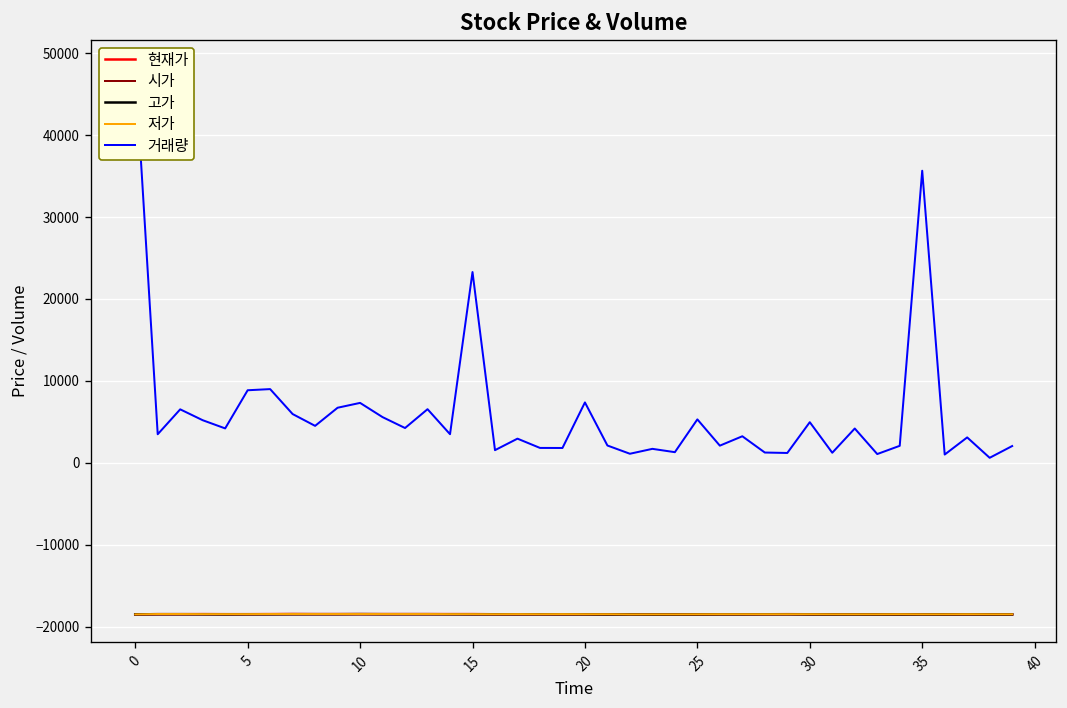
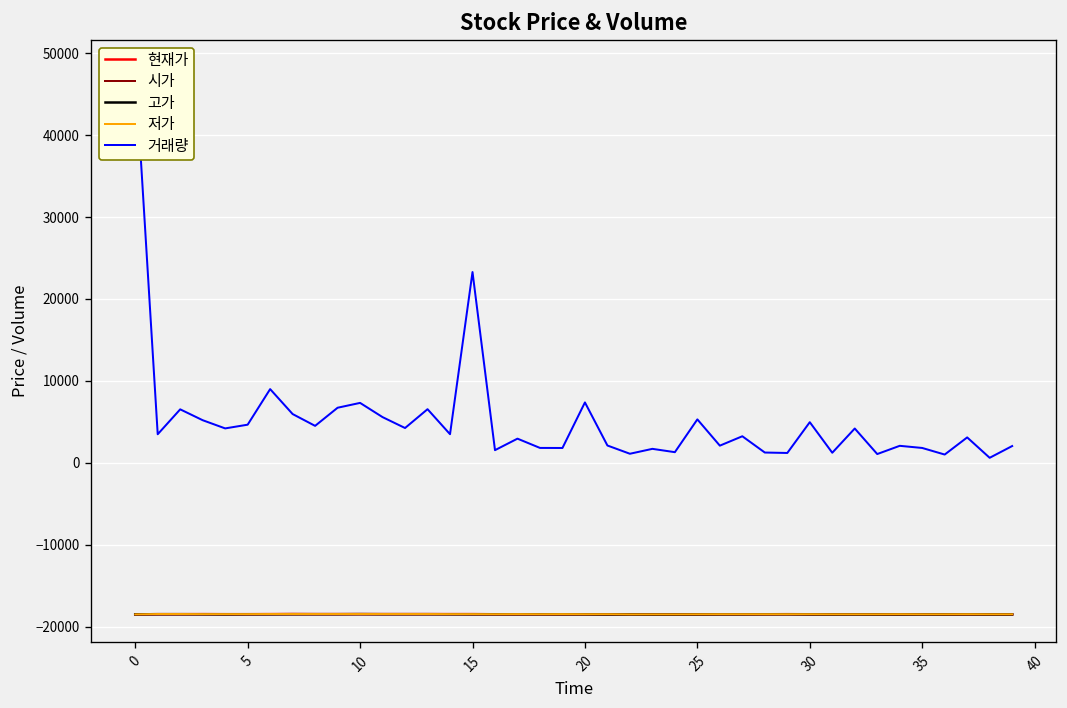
  {
    "저가": {
      "0": -18000,
      "5": -18000,
      "10": -18000,
      "15": -18000,
      "20": -18000,
      "30": -18000
    },
    "거래량": {
-     "5": 9000,
+     "5": 5000,
      "10": 7000,
      "15": 23000,
      "20": 7000,
      "25": 5000,
      "30": 5000,
-     "35": 36000
+     "35": 2000
    }
  }
